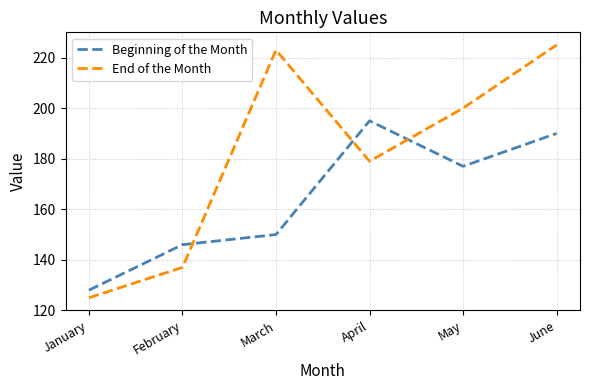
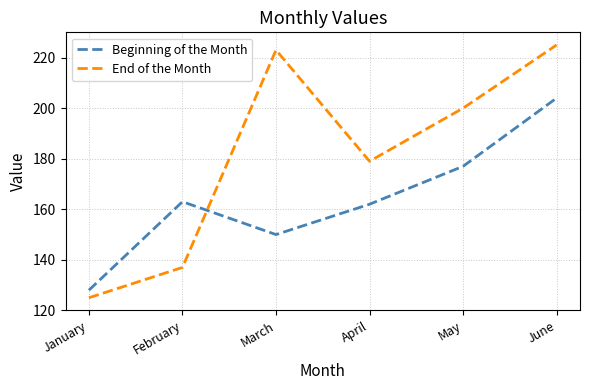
  {
    "Beginning of the Month": {
      "January": 128,
-     "February": 146,
+     "February": 163,
      "March": 150,
-     "April": 195,
+     "April": 162,
      "May": 177,
-     "June": 190
+     "June": 204
    },
    "End of the Month": {
      "January": 125,
      "February": 137,
      "March": 223,
      "April": 179,
      "May": 200,
      "June": 225
    }
  }
